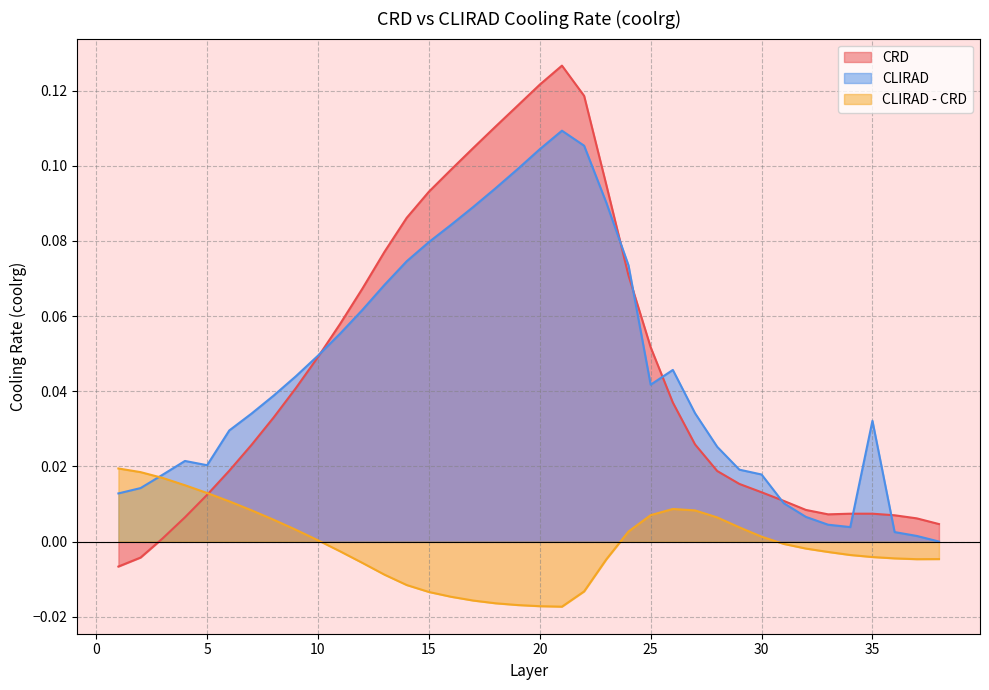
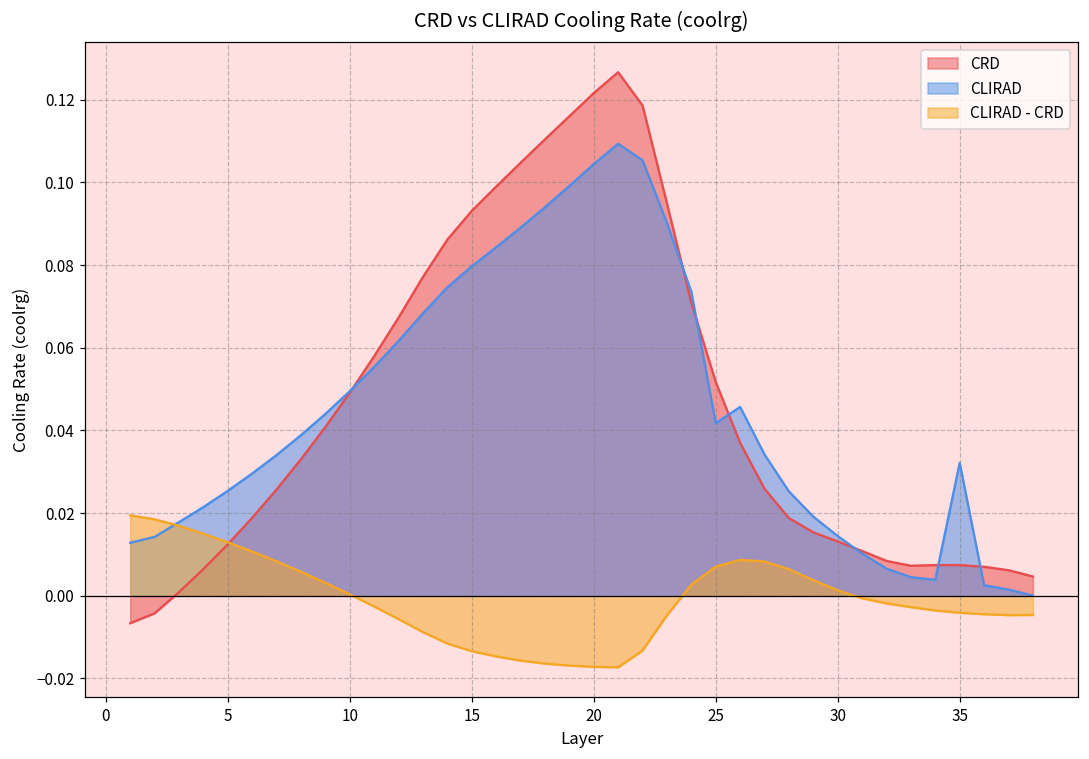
  {
    "CLIRAD": {
-     "5": 0.020,
+     "5": 0.025,
      "15": 0.080,
      "20": 0.104,
      "25": 0.042,
-     "30": 0.018,
+     "30": 0.014,
      "35": 0.032
    }
  }
